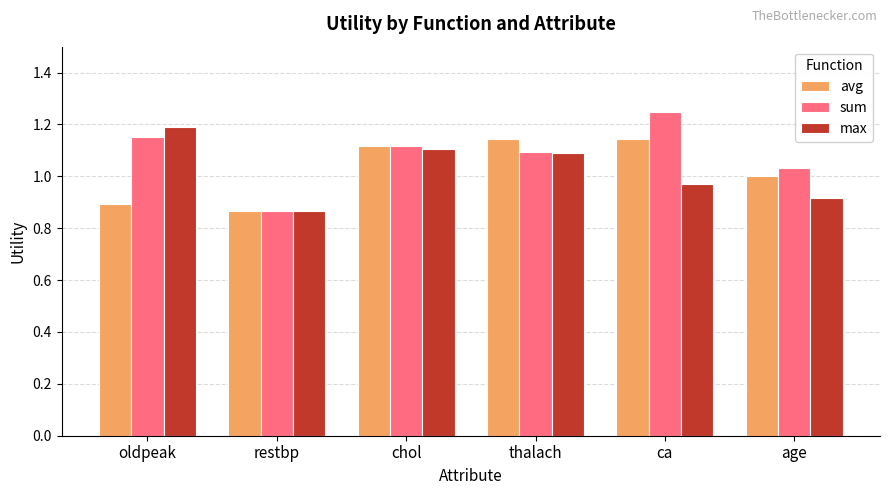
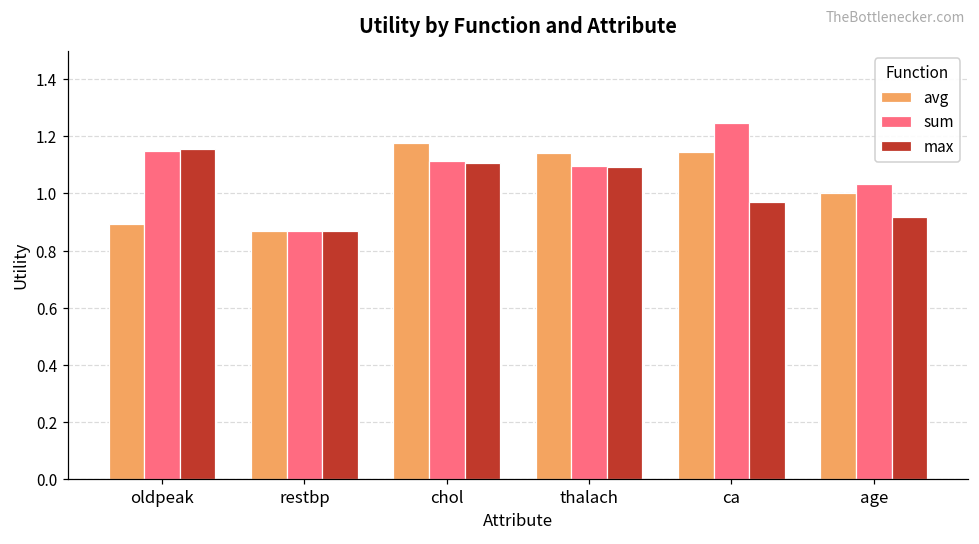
  {
    "avg": {
      "oldpeak": 0.89,
      "restbp": 0.87,
-     "chol": 1.12,
+     "chol": 1.18,
      "thalach": 1.14,
      "ca": 1.14,
      "age": 1.00
    },
    "sum": {
      "oldpeak": 1.15,
      "restbp": 0.87,
      "chol": 1.12,
      "thalach": 1.09,
      "ca": 1.25,
      "age": 1.03
    },
    "max": {
-     "oldpeak": 1.19,
+     "oldpeak": 1.15,
      "restbp": 0.87,
      "chol": 1.11,
      "thalach": 1.09,
      "ca": 0.97,
      "age": 0.92
    }
  }
